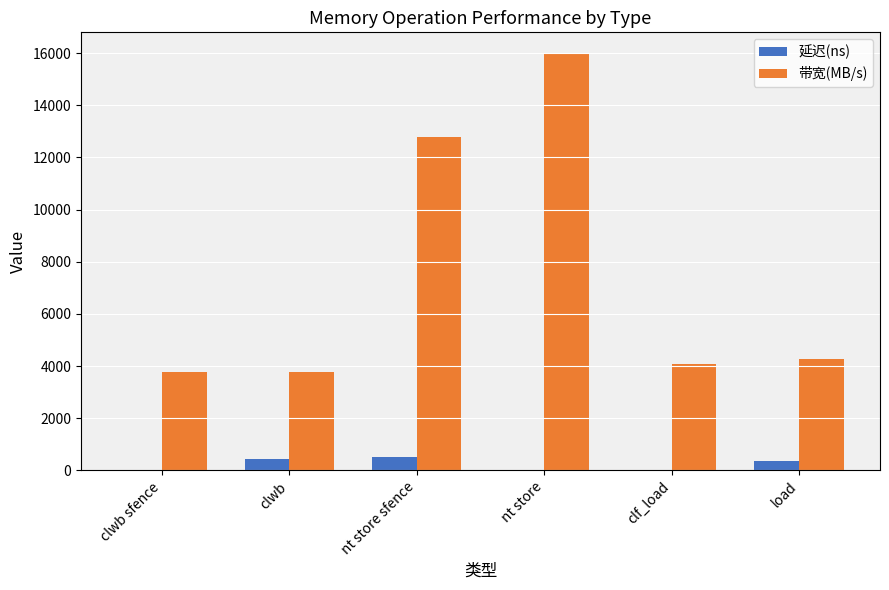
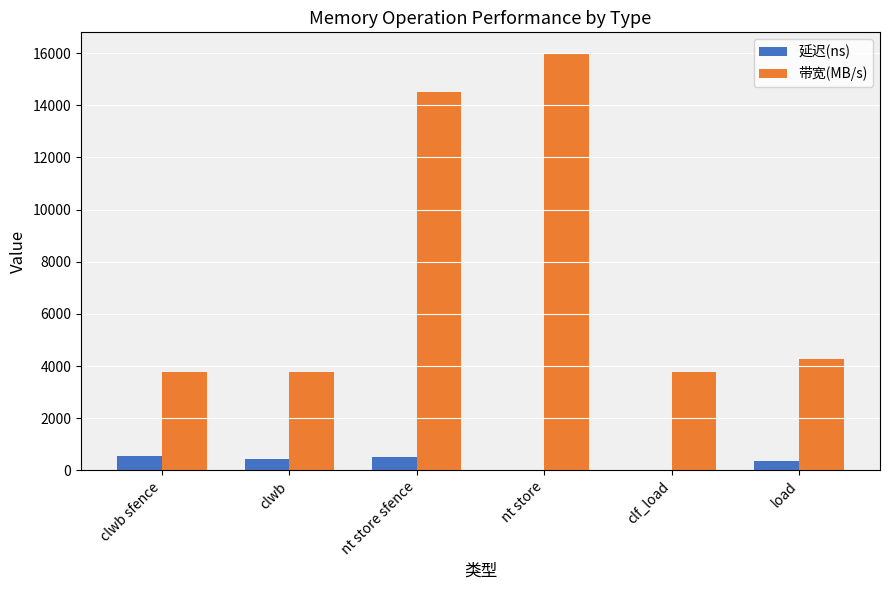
  {
    "延迟(ns)": {
-     "clwb sfence": 0,
+     "clwb sfence": 500,
      "clwb": 400,
      "nt store sfence": 500,
      "load": 400
    },
    "带宽(MB/s)": {
      "clwb sfence": 3800,
      "clwb": 3800,
-     "nt store sfence": 12800,
+     "nt store sfence": 14500,
      "nt store": 16000,
-     "clf_load": 4100,
+     "clf_load": 3800,
      "load": 4300
    }
  }
